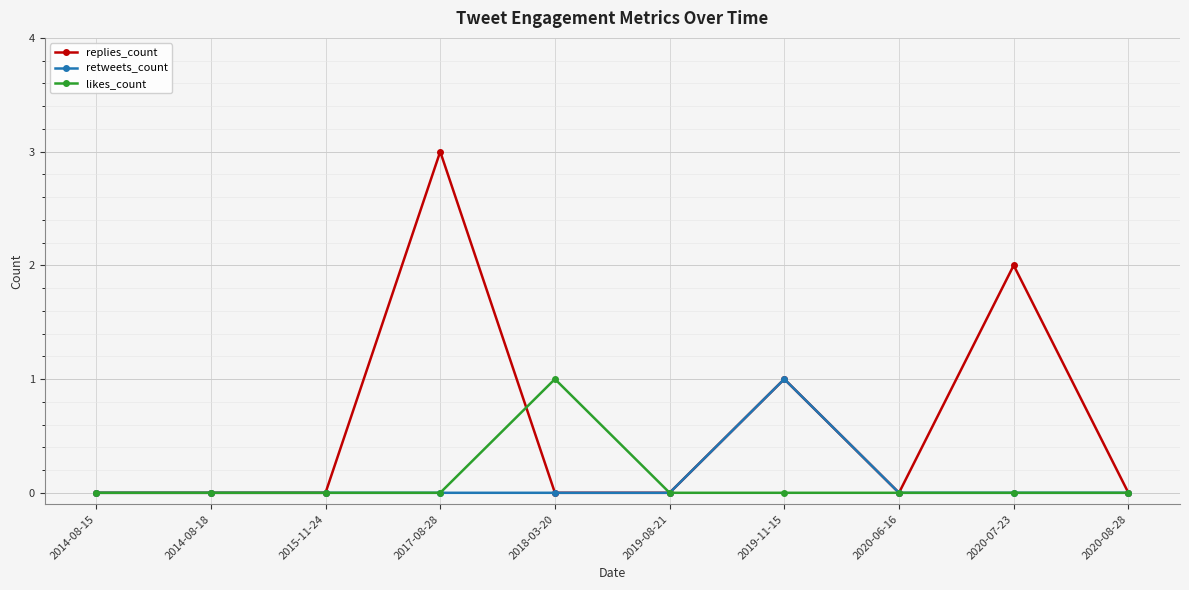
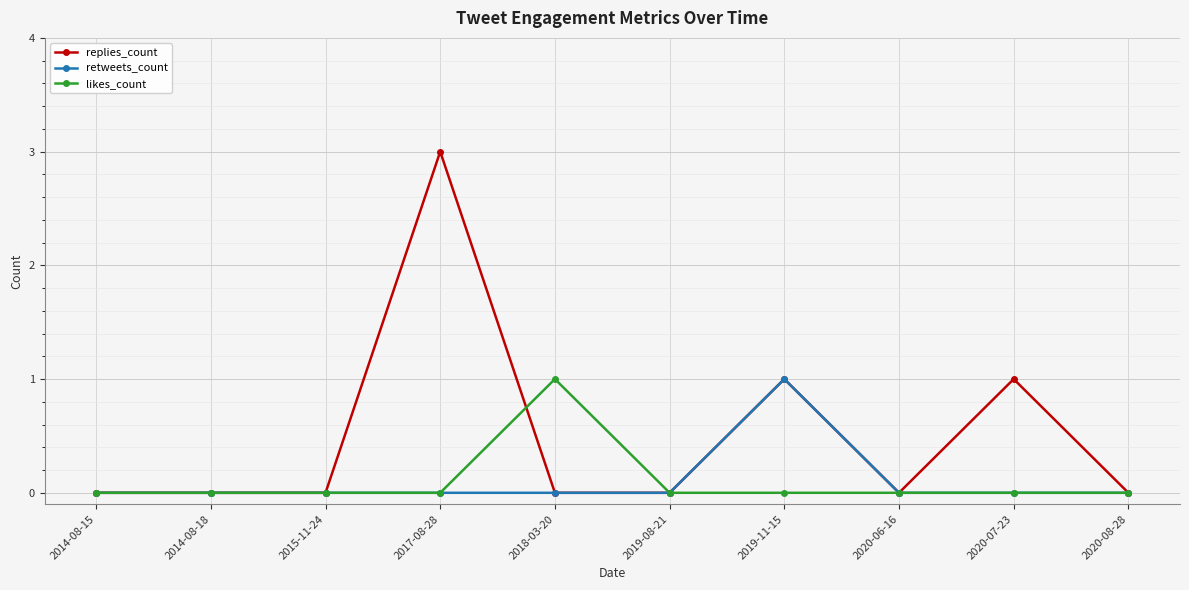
  {
    "replies_count": {
      "2017-08-28": 3,
-     "2020-07-23": 2
+     "2020-07-23": 1
    },
    "likes_count": {
      "2018-03-20": 1,
      "2019-11-15": 0
    }
  }
